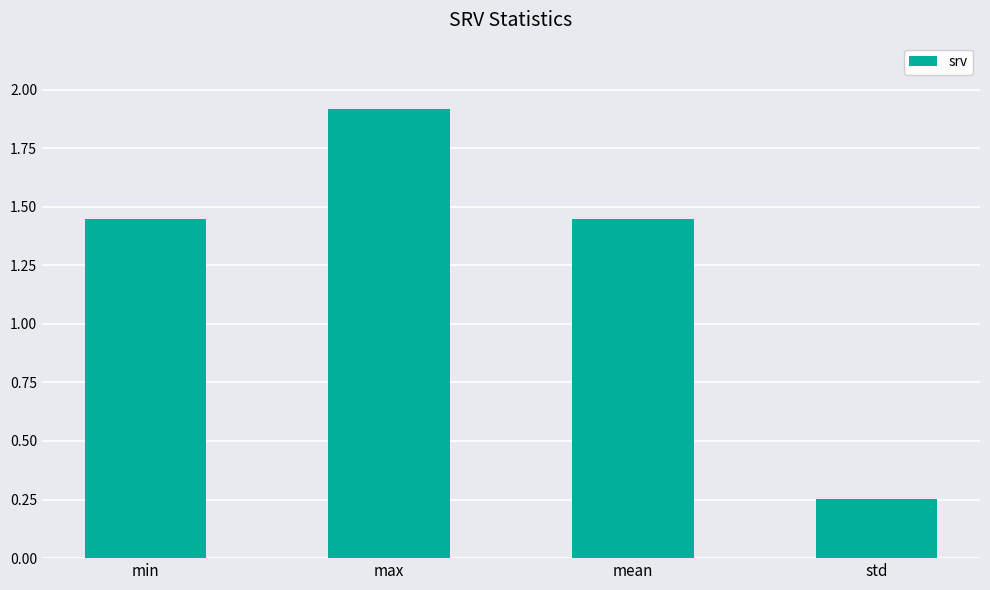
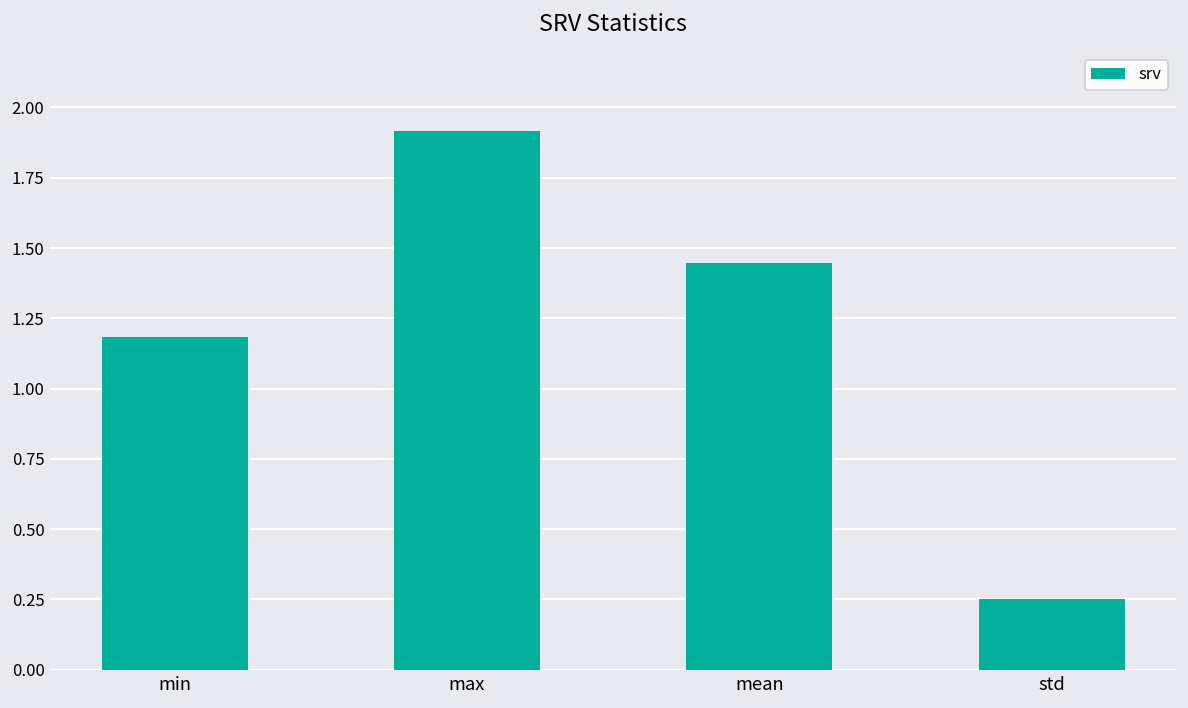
  {
-   "min": 1.45,
+   "min": 1.18,
    "max": 1.92,
    "mean": 1.45,
    "std": 0.25
  }
